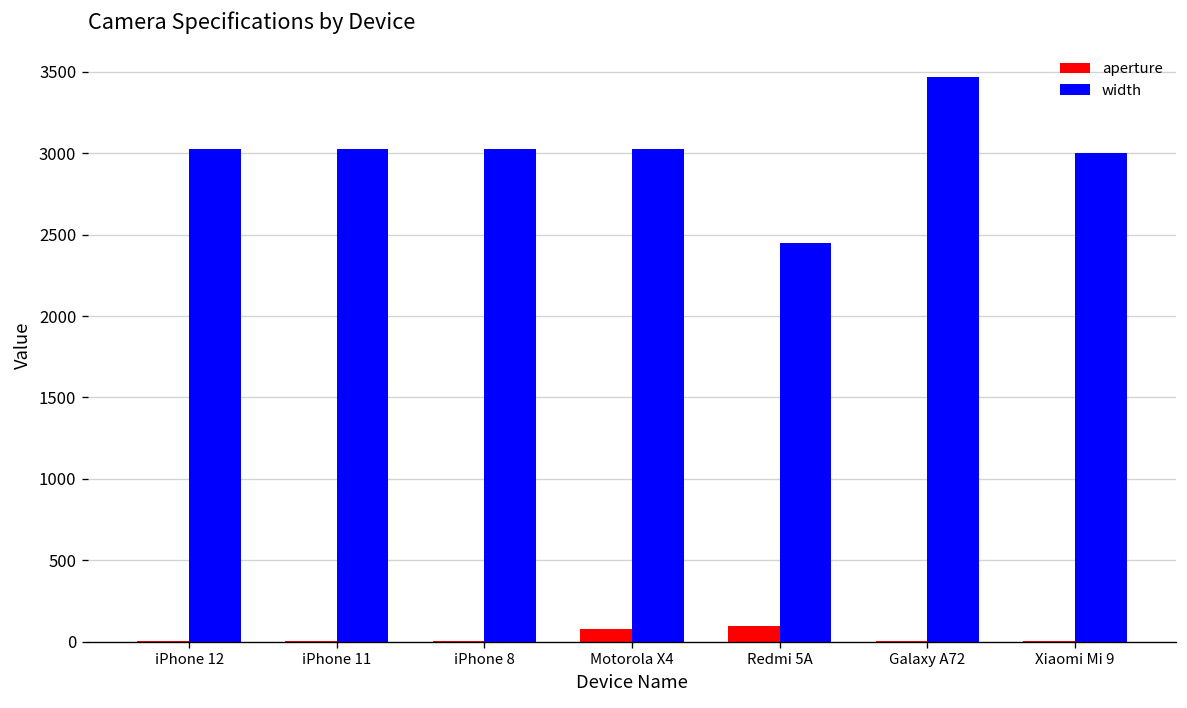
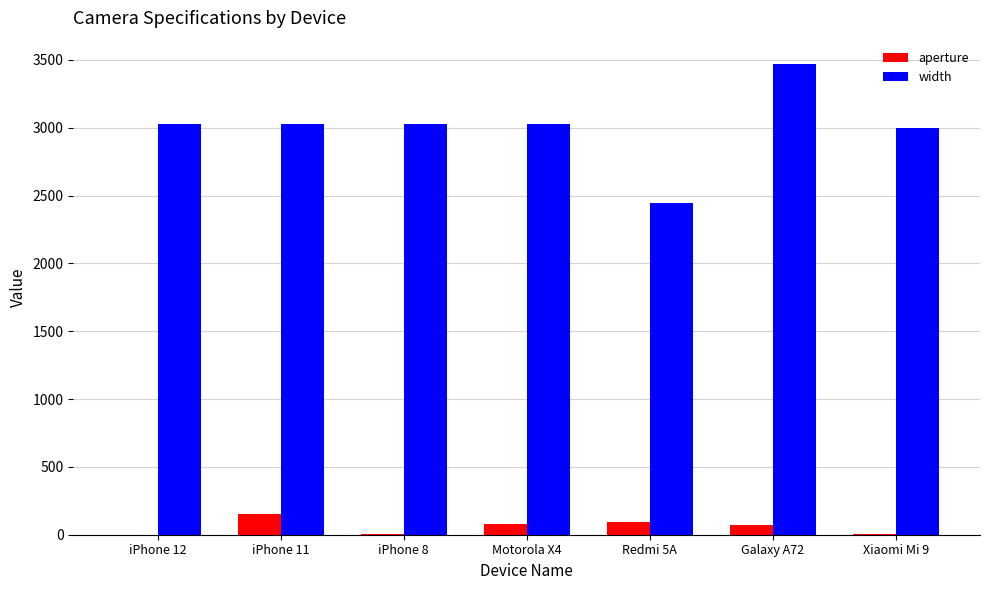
  {
    "aperture": {
-     "iPhone 11": 0,
+     "iPhone 11": 150,
      "Motorola X4": 80,
      "Redmi 5A": 90,
-     "Galaxy A72": 0
+     "Galaxy A72": 70
    },
    "width": {
      "iPhone 12": 3020,
      "iPhone 11": 3020,
      "iPhone 8": 3020,
      "Motorola X4": 3020,
      "Redmi 5A": 2450,
      "Galaxy A72": 3470,
      "Xiaomi Mi 9": 3000
    }
  }
